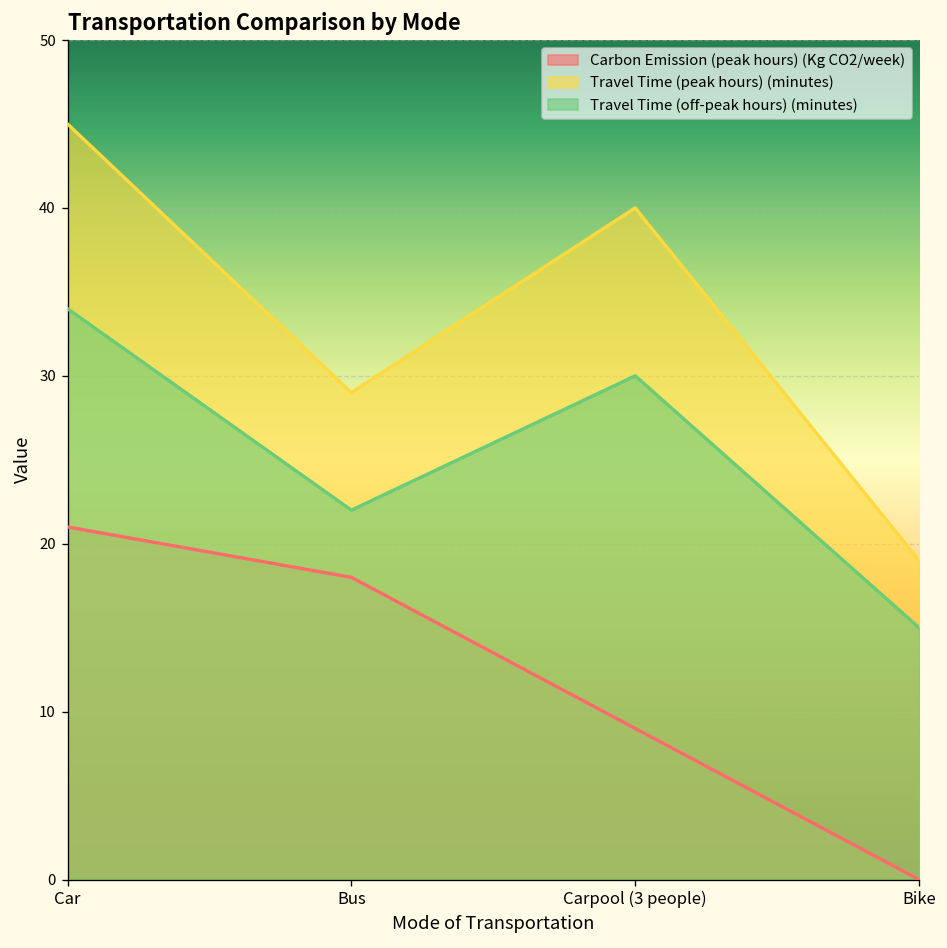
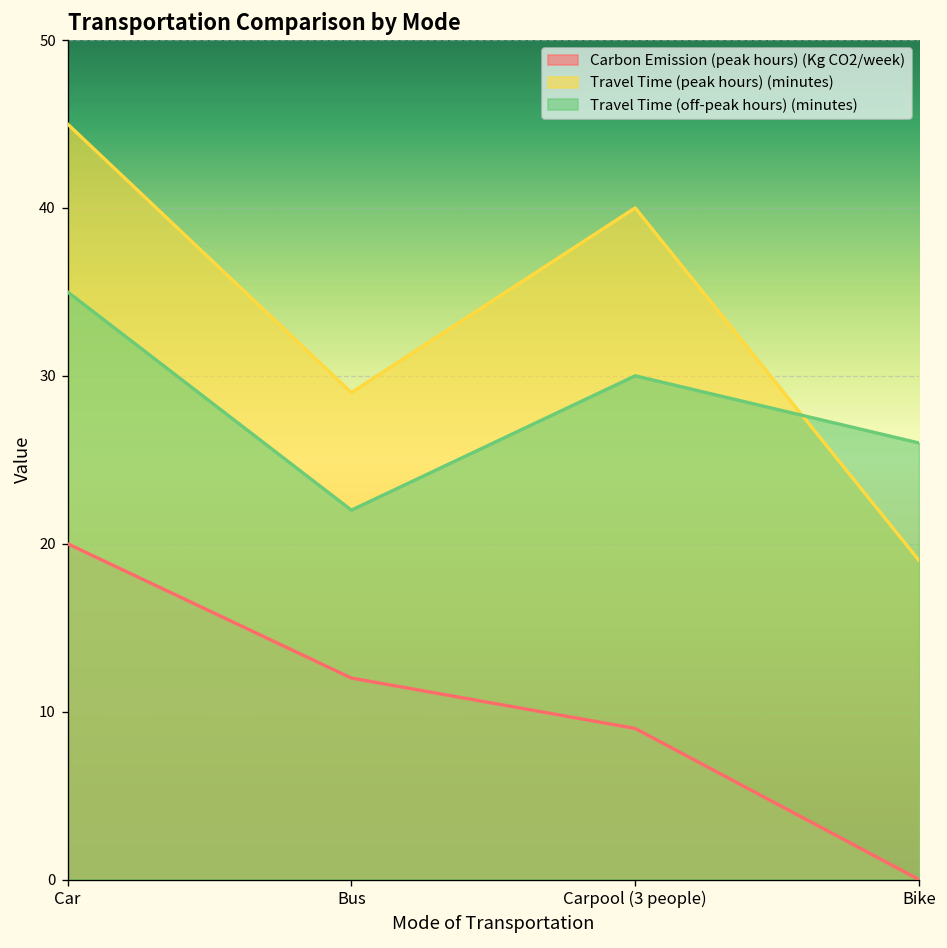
  {
    "Carbon Emission (peak hours) (Kg CO2/week)": {
-     "Car": 21,
-     "Bus": 18,
+     "Car": 20,
+     "Bus": 12,
      "Carpool (3 people)": 9,
      "Bike": 0
    },
    "Travel Time (peak hours) (minutes)": {
      "Car": 45,
      "Bus": 29,
      "Carpool (3 people)": 40,
      "Bike": 19
    },
    "Travel Time (off-peak hours) (minutes)": {
-     "Car": 34,
+     "Car": 35,
      "Bus": 22,
      "Carpool (3 people)": 30,
-     "Bike": 15
+     "Bike": 26
    }
  }
